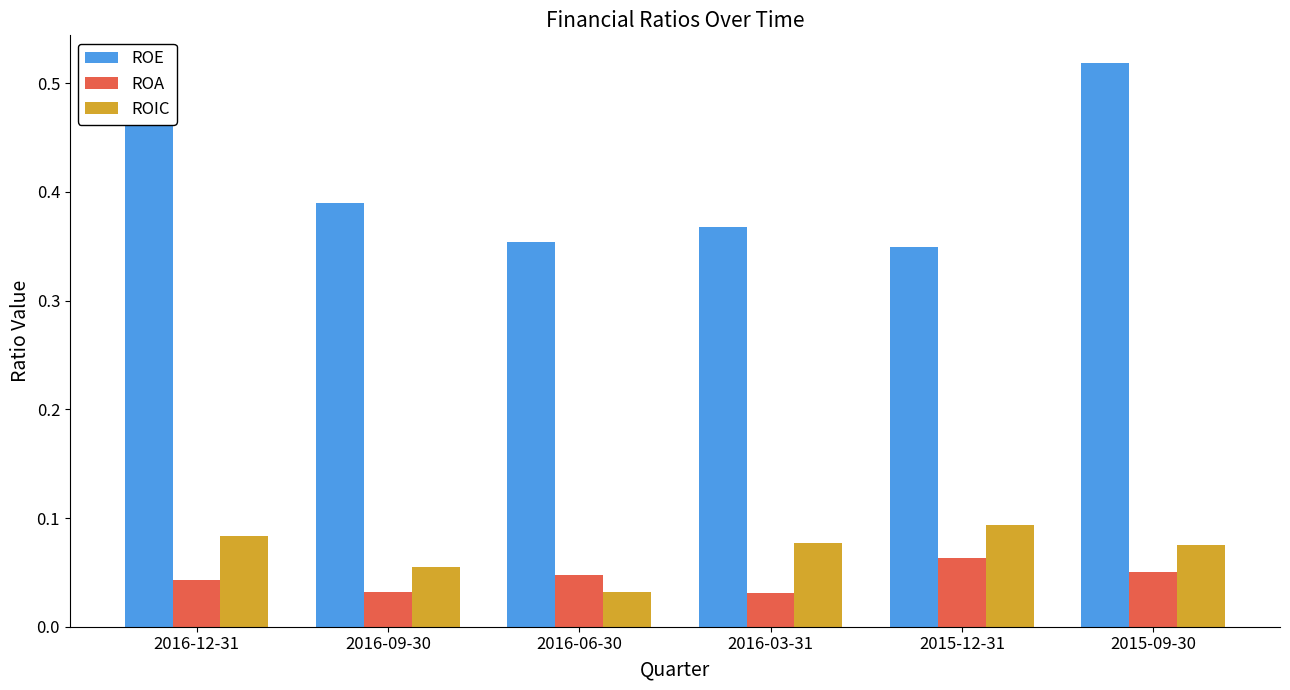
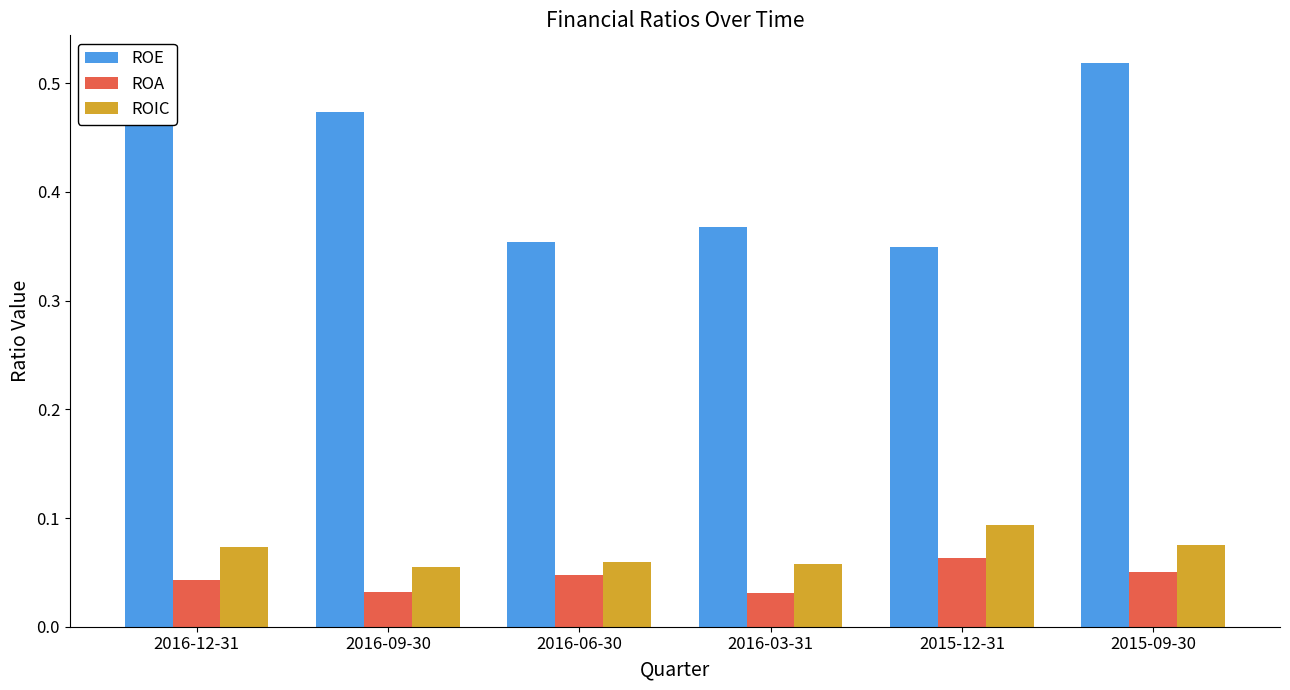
  {
    "ROE": {
-     "2016-09-30": 0.389,
+     "2016-09-30": 0.474,
      "2016-06-30": 0.354,
      "2016-03-31": 0.368,
      "2015-12-31": 0.349,
      "2015-09-30": 0.518
    },
    "ROA": {
      "2016-12-31": 0.043,
      "2016-09-30": 0.032,
      "2016-06-30": 0.047,
      "2016-03-31": 0.031,
      "2015-12-31": 0.063,
      "2015-09-30": 0.050
    },
    "ROIC": {
-     "2016-12-31": 0.084,
+     "2016-12-31": 0.074,
      "2016-09-30": 0.055,
-     "2016-06-30": 0.032,
-     "2016-03-31": 0.077,
+     "2016-06-30": 0.060,
+     "2016-03-31": 0.058,
      "2015-12-31": 0.094,
      "2015-09-30": 0.075
    }
  }
